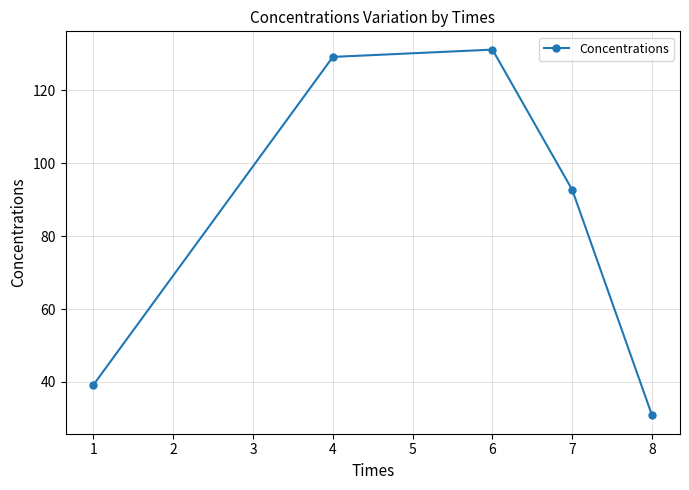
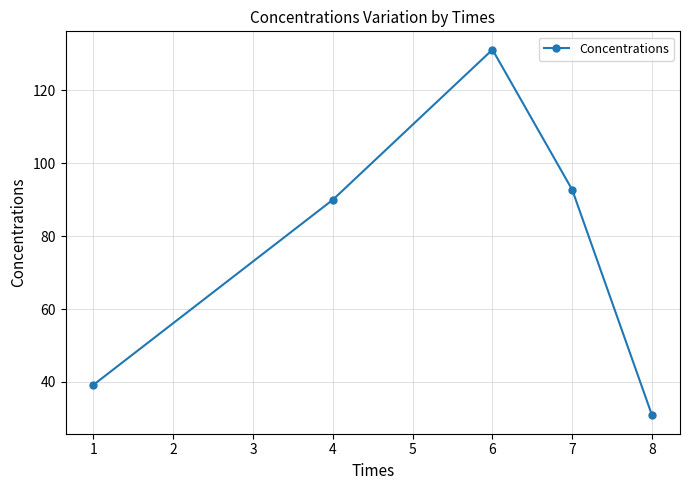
  {
    "1": 39,
-   "4": 129,
+   "4": 90,
    "6": 131,
    "7": 93,
    "8": 31
  }
